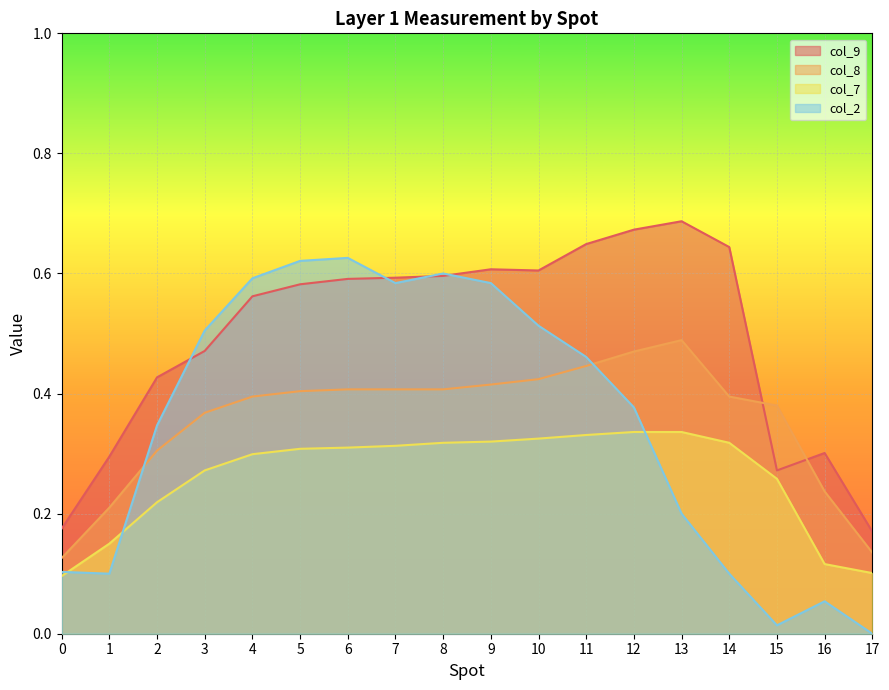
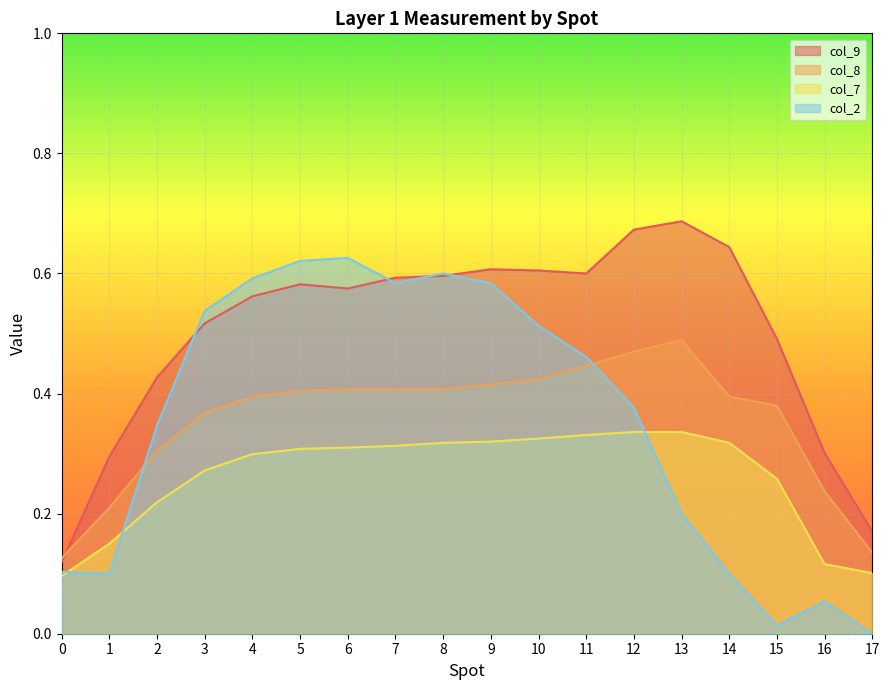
  {
    "col_9": {
-     "0": 0.18,
+     "0": 0.12,
      "1": 0.30,
      "2": 0.43,
-     "3": 0.47,
+     "3": 0.52,
      "4": 0.56,
      "5": 0.58,
-     "6": 0.59,
+     "6": 0.58,
      "7": 0.59,
      "9": 0.61,
      "10": 0.61,
-     "11": 0.65,
+     "11": 0.60,
      "12": 0.67,
      "13": 0.69,
      "14": 0.64,
-     "15": 0.27,
+     "15": 0.49,
      "16": 0.30,
      "17": 0.17
    },
    "col_2": {
      "0": 0.10,
      "1": 0.10,
      "2": 0.35,
-     "3": 0.51,
+     "3": 0.54,
      "4": 0.59,
      "5": 0.62,
      "6": 0.63,
      "7": 0.58,
      "9": 0.58,
      "10": 0.51,
      "11": 0.46,
      "12": 0.38,
      "13": 0.20,
      "14": 0.10,
      "15": 0.01,
      "16": 0.05,
      "17": 0.00
    }
  }
